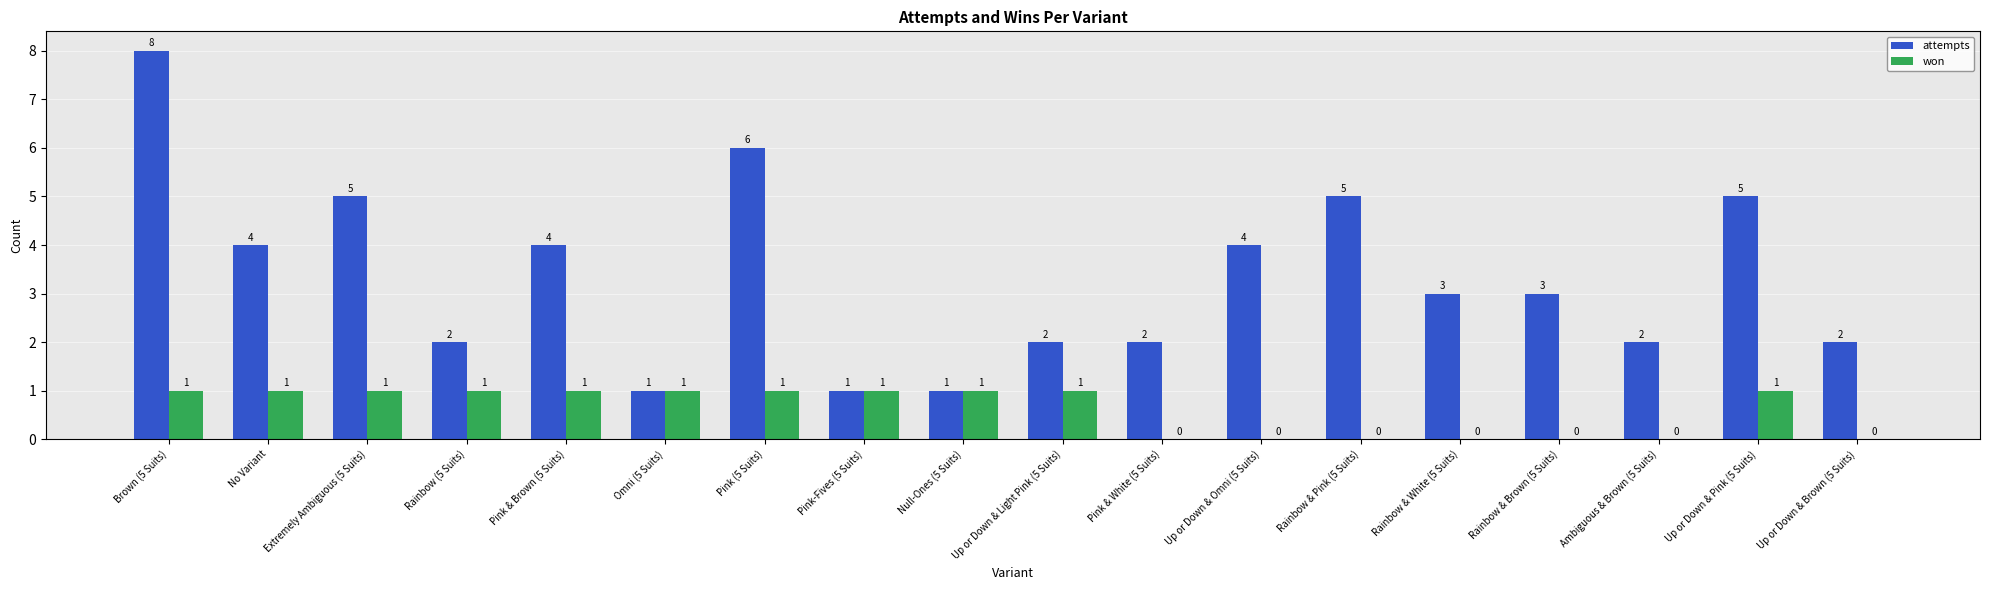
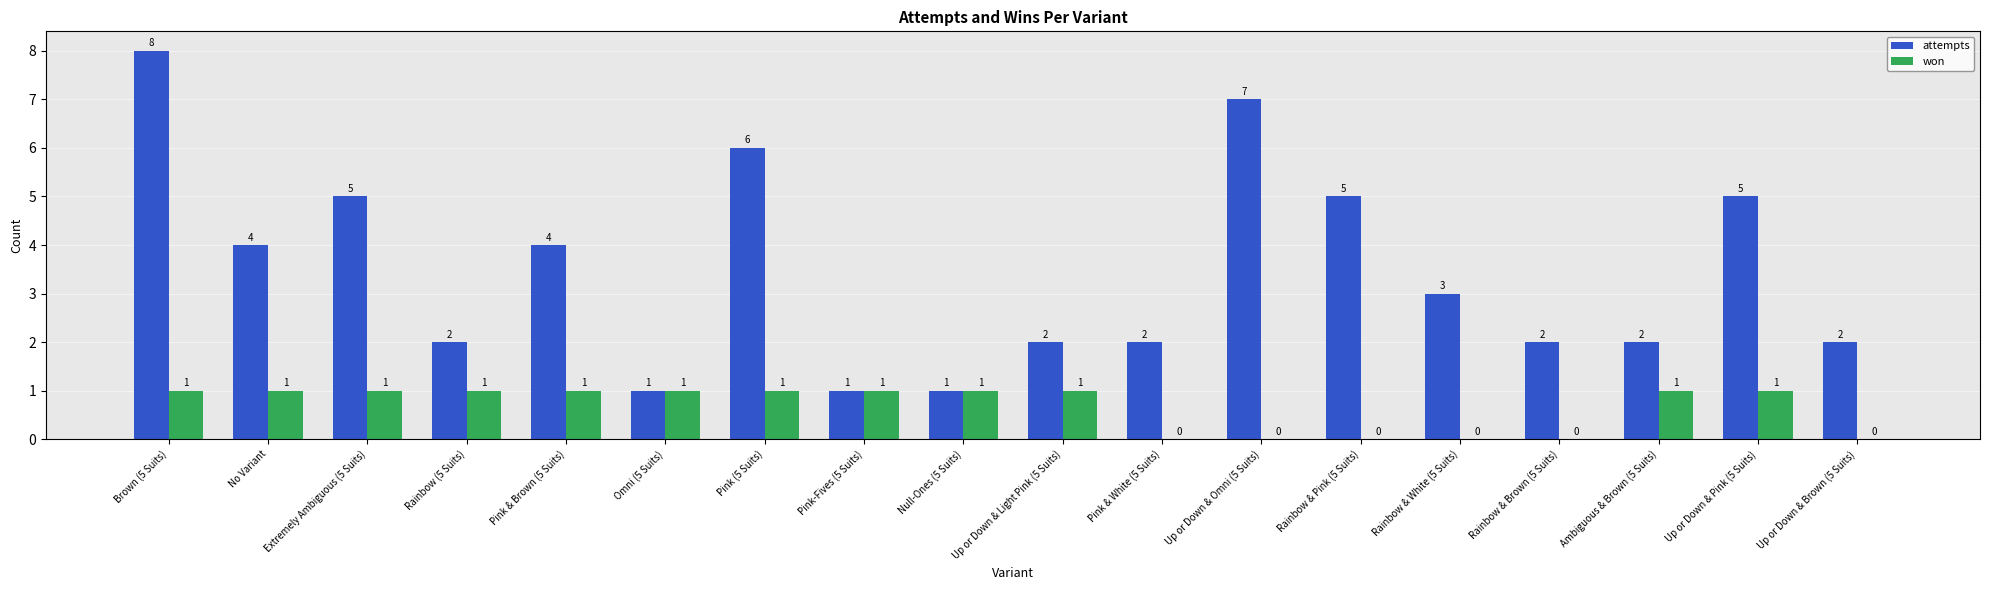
  {
    "attempts": {
      "Brown (5 Suits)": 8,
      "No Variant": 4,
      "Extremely Ambiguous (5 Suits)": 5,
      "Rainbow (5 Suits)": 2,
      "Pink & Brown (5 Suits)": 4,
      "Omni (5 Suits)": 1,
      "Pink (5 Suits)": 6,
      "Pink-Fives (5 Suits)": 1,
      "Null-Ones (5 Suits)": 1,
      "Up or Down & Light Pink (5 Suits)": 2,
      "Pink & White (5 Suits)": 2,
-     "Up or Down & Omni (5 Suits)": 4,
+     "Up or Down & Omni (5 Suits)": 7,
      "Rainbow & Pink (5 Suits)": 5,
      "Rainbow & White (5 Suits)": 3,
-     "Rainbow & Brown (5 Suits)": 3,
+     "Rainbow & Brown (5 Suits)": 2,
      "Ambiguous & Brown (5 Suits)": 2,
      "Up or Down & Pink (5 Suits)": 5,
      "Up or Down & Brown (5 Suits)": 2
    },
    "won": {
      "Brown (5 Suits)": 1,
      "No Variant": 1,
      "Extremely Ambiguous (5 Suits)": 1,
      "Rainbow (5 Suits)": 1,
      "Pink & Brown (5 Suits)": 1,
      "Omni (5 Suits)": 1,
      "Pink (5 Suits)": 1,
      "Pink-Fives (5 Suits)": 1,
      "Null-Ones (5 Suits)": 1,
      "Up or Down & Light Pink (5 Suits)": 1,
      "Pink & White (5 Suits)": 0,
      "Up or Down & Omni (5 Suits)": 0,
      "Rainbow & Pink (5 Suits)": 0,
      "Rainbow & White (5 Suits)": 0,
      "Rainbow & Brown (5 Suits)": 0,
-     "Ambiguous & Brown (5 Suits)": 0,
+     "Ambiguous & Brown (5 Suits)": 1,
      "Up or Down & Pink (5 Suits)": 1,
      "Up or Down & Brown (5 Suits)": 0
    }
  }
